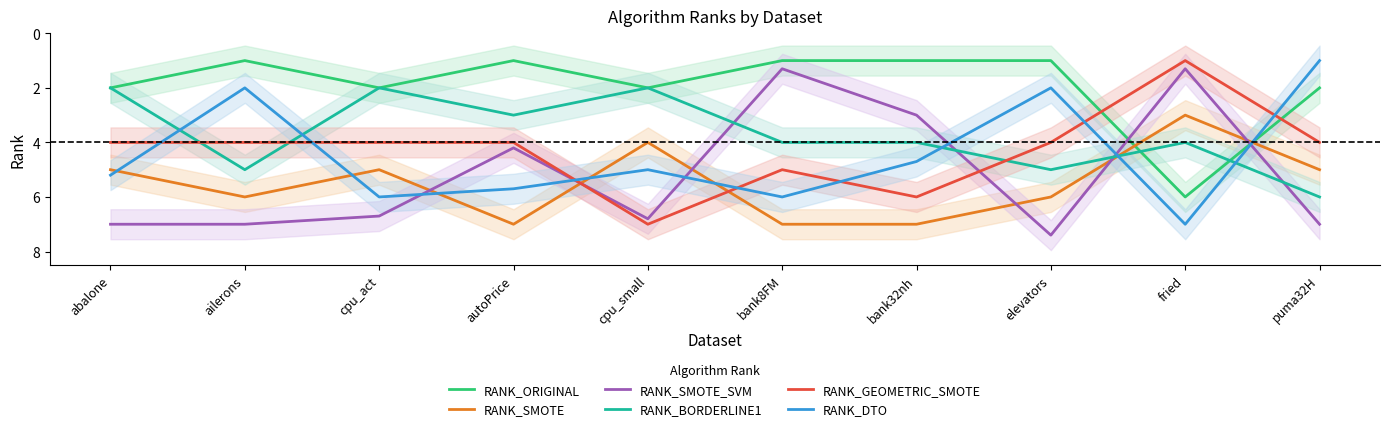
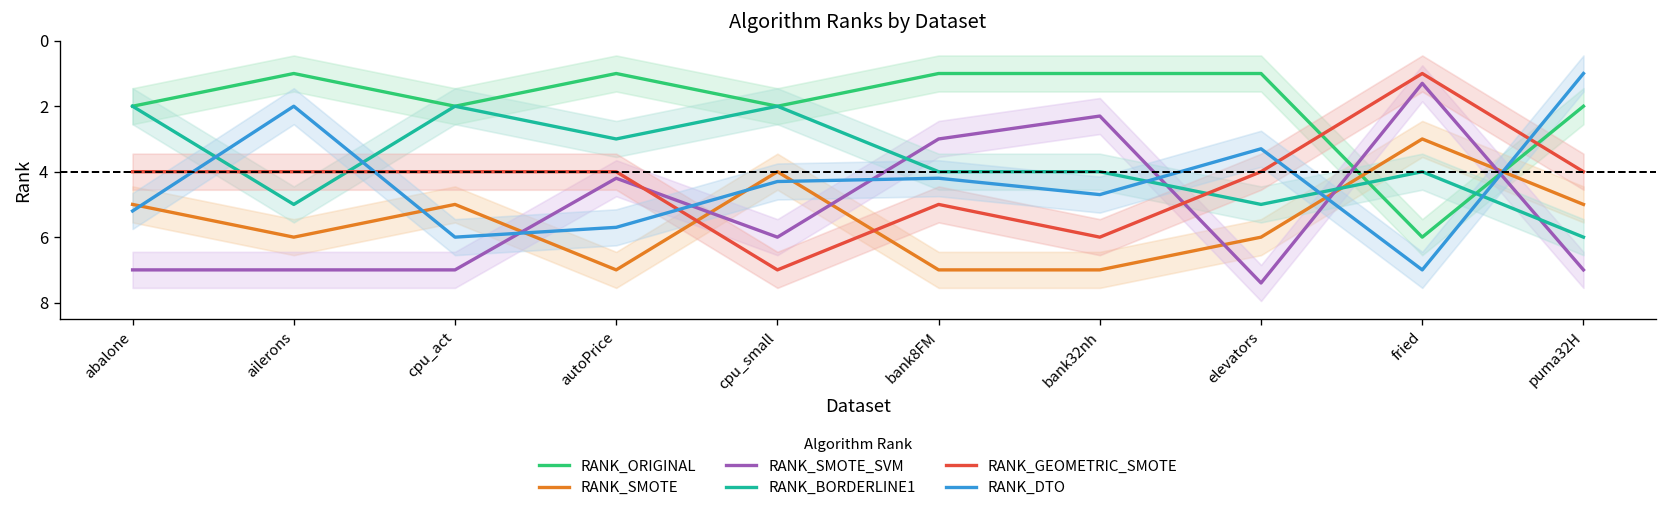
  {
    "RANK_SMOTE_SVM": {
      "abalone": 7.0,
      "ailerons": 7.0,
-     "cpu_act": 6.7,
+     "cpu_act": 7.0,
      "autoPrice": 4.2,
-     "cpu_small": 6.8,
-     "bank8FM": 1.3,
-     "bank32nh": 3.0,
+     "cpu_small": 6.0,
+     "bank8FM": 3.0,
+     "bank32nh": 2.3,
      "elevators": 7.4,
      "fried": 1.3,
      "puma32H": 7.0
    },
    "RANK_DTO": {
      "abalone": 5.2,
      "ailerons": 2.0,
      "cpu_act": 6.0,
      "autoPrice": 5.7,
-     "cpu_small": 5.0,
-     "bank8FM": 6.0,
+     "cpu_small": 4.3,
+     "bank8FM": 4.2,
      "bank32nh": 4.7,
-     "elevators": 2.0,
+     "elevators": 3.3,
      "fried": 7.0,
      "puma32H": 1.0
    }
  }
